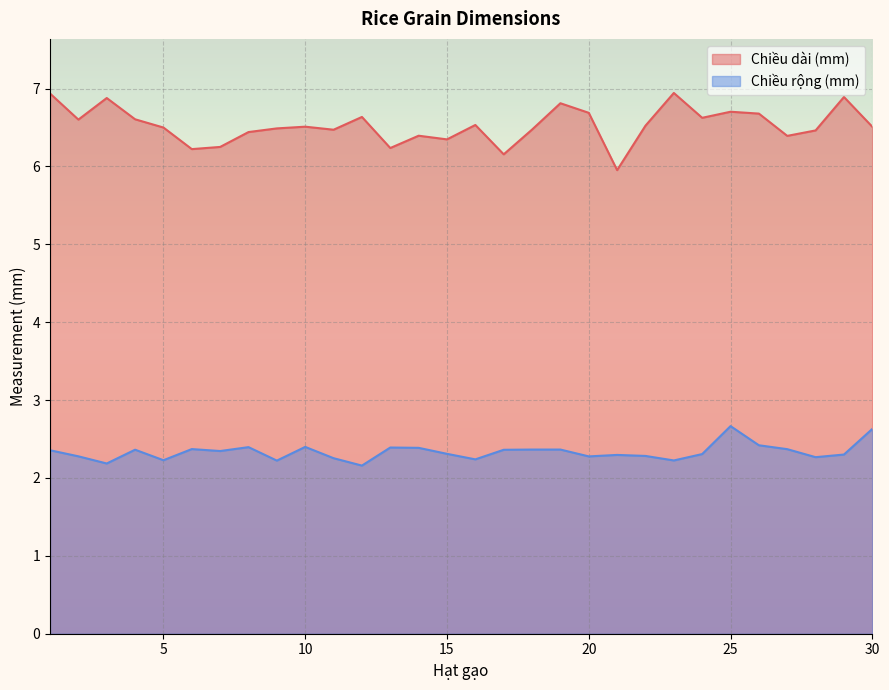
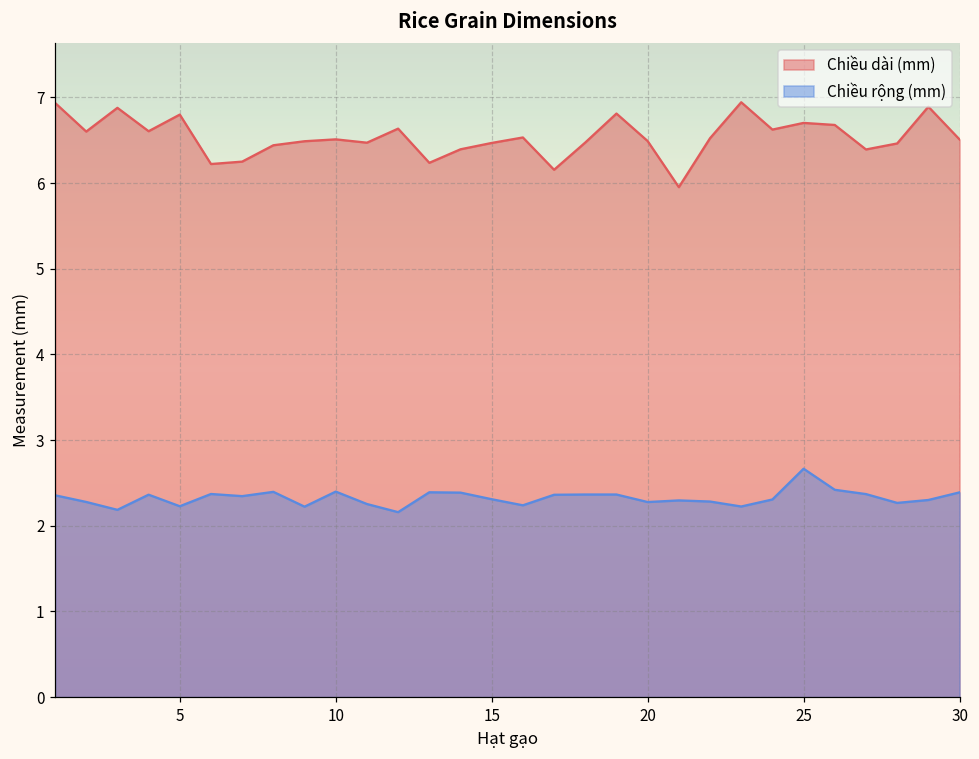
  {
    "Chiều dài (mm)": {
-     "5": 6.5,
+     "5": 6.8,
      "10": 6.5,
-     "15": 6.3,
-     "20": 6.7,
+     "15": 6.5,
+     "20": 6.5,
      "25": 6.7,
      "30": 6.5
    },
    "Chiều rộng (mm)": {
      "5": 2.2,
      "10": 2.4,
      "15": 2.3,
      "20": 2.3,
      "25": 2.7,
-     "30": 2.6
+     "30": 2.4
    }
  }
